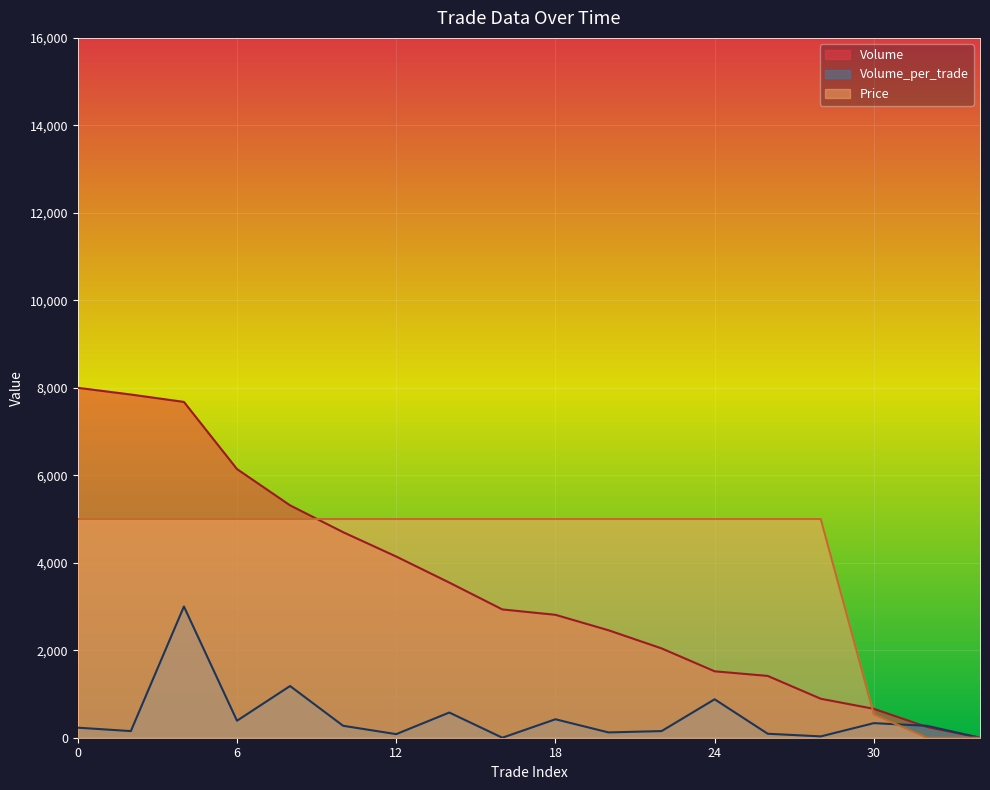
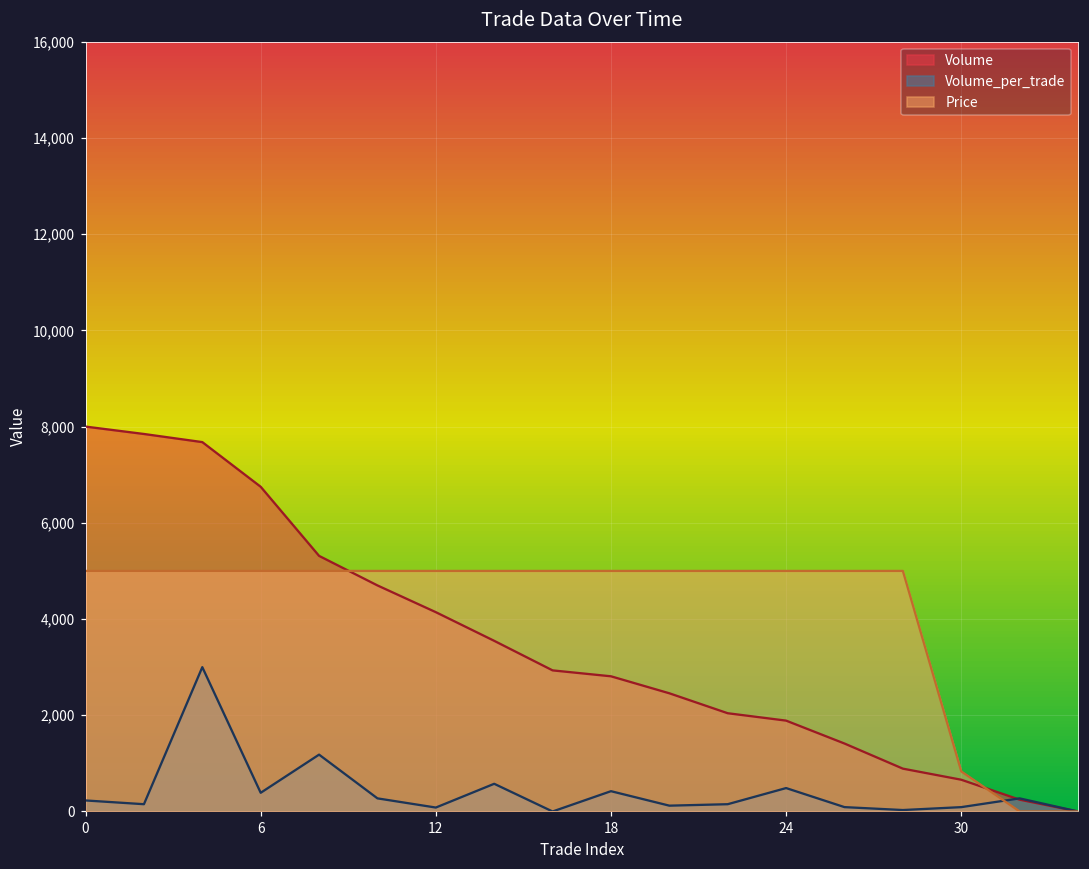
  {
    "Volume": {
      "0": "8,000",
-     "6": "6,100",
+     "6": "6,700",
      "12": "4,100",
      "18": "2,800",
-     "24": "1,500",
+     "24": "1,900",
      "30": "700"
    },
    "Volume_per_trade": {
      "0": "200",
      "6": "400",
      "12": "100",
      "18": "400",
-     "24": "900",
-     "30": "300"
+     "24": "500",
+     "30": "100"
    },
    "Price": {
      "0": "5,000",
      "6": "5,000",
      "12": "5,000",
      "18": "5,000",
      "24": "5,000",
-     "30": "500"
+     "30": "800"
    }
  }
